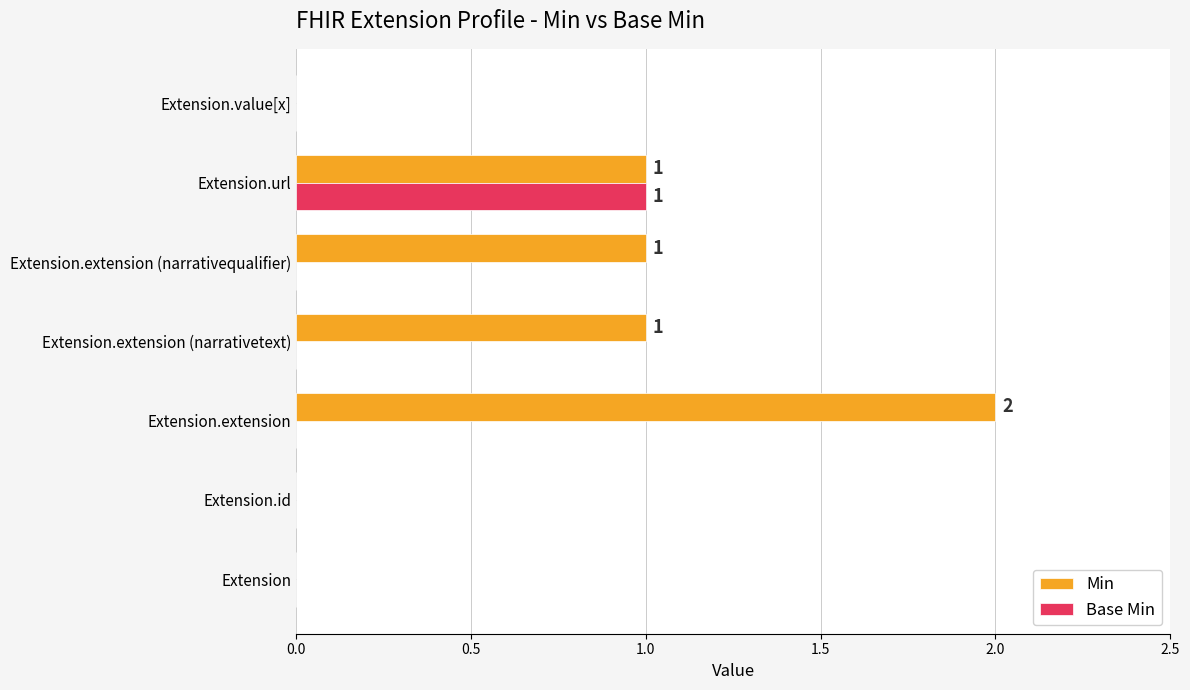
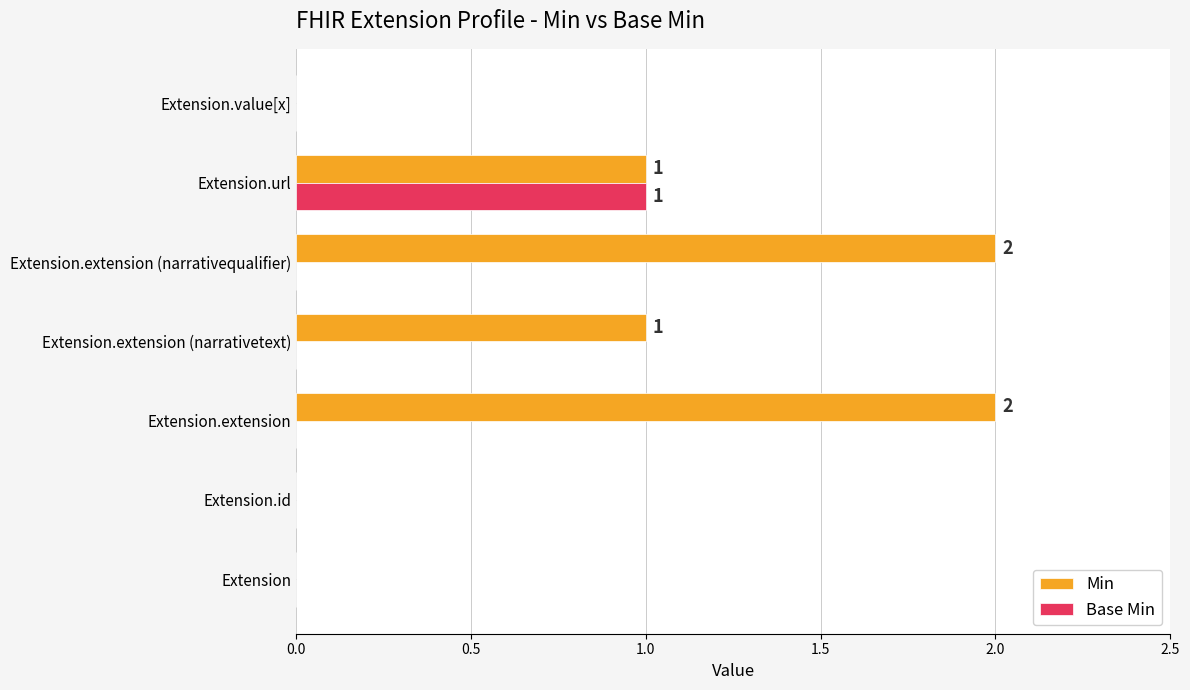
  {
    "Min": {
      "Extension.url": 1,
-     "Extension.extension (narrativequalifier)": 1,
+     "Extension.extension (narrativequalifier)": 2,
      "Extension.extension (narrativetext)": 1,
      "Extension.extension": 2
    },
    "Base Min": {
      "Extension.url": 1
    }
  }
